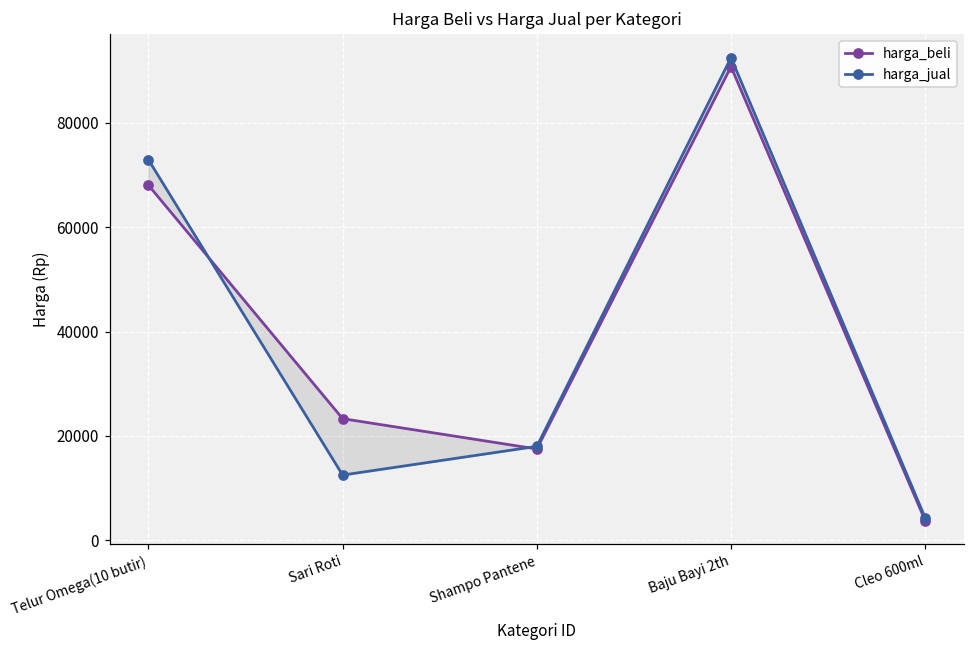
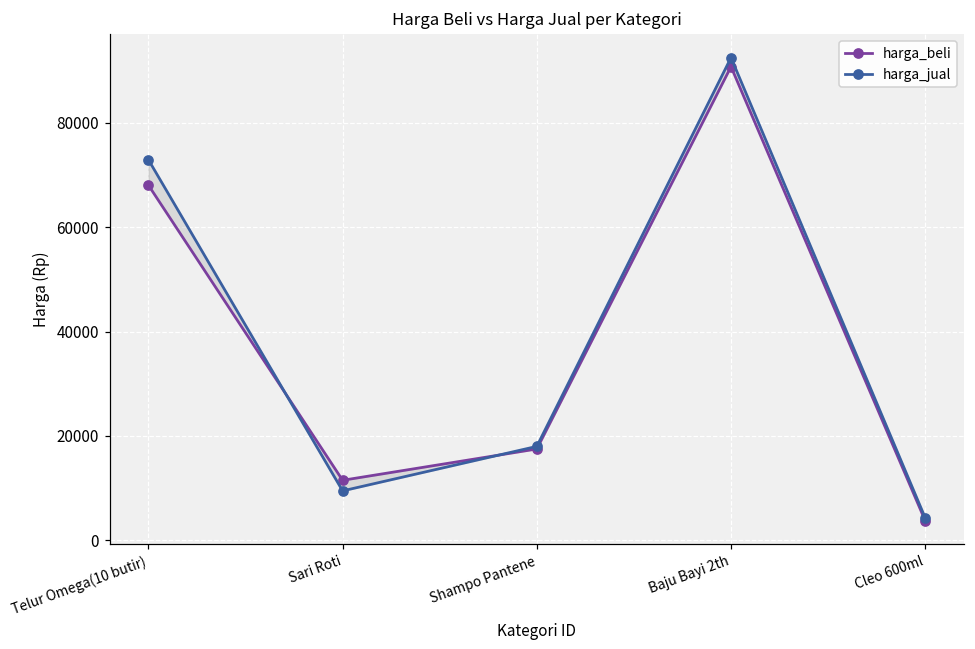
  {
    "harga_beli": {
      "Telur Omega(10 butir)": 68000,
-     "Sari Roti": 23000,
+     "Sari Roti": 12000,
      "Baju Bayi 2th": 91000,
      "Cleo 600ml": 4000
    },
    "harga_jual": {
-     "Sari Roti": 13000
+     "Sari Roti": 9000
    }
  }
